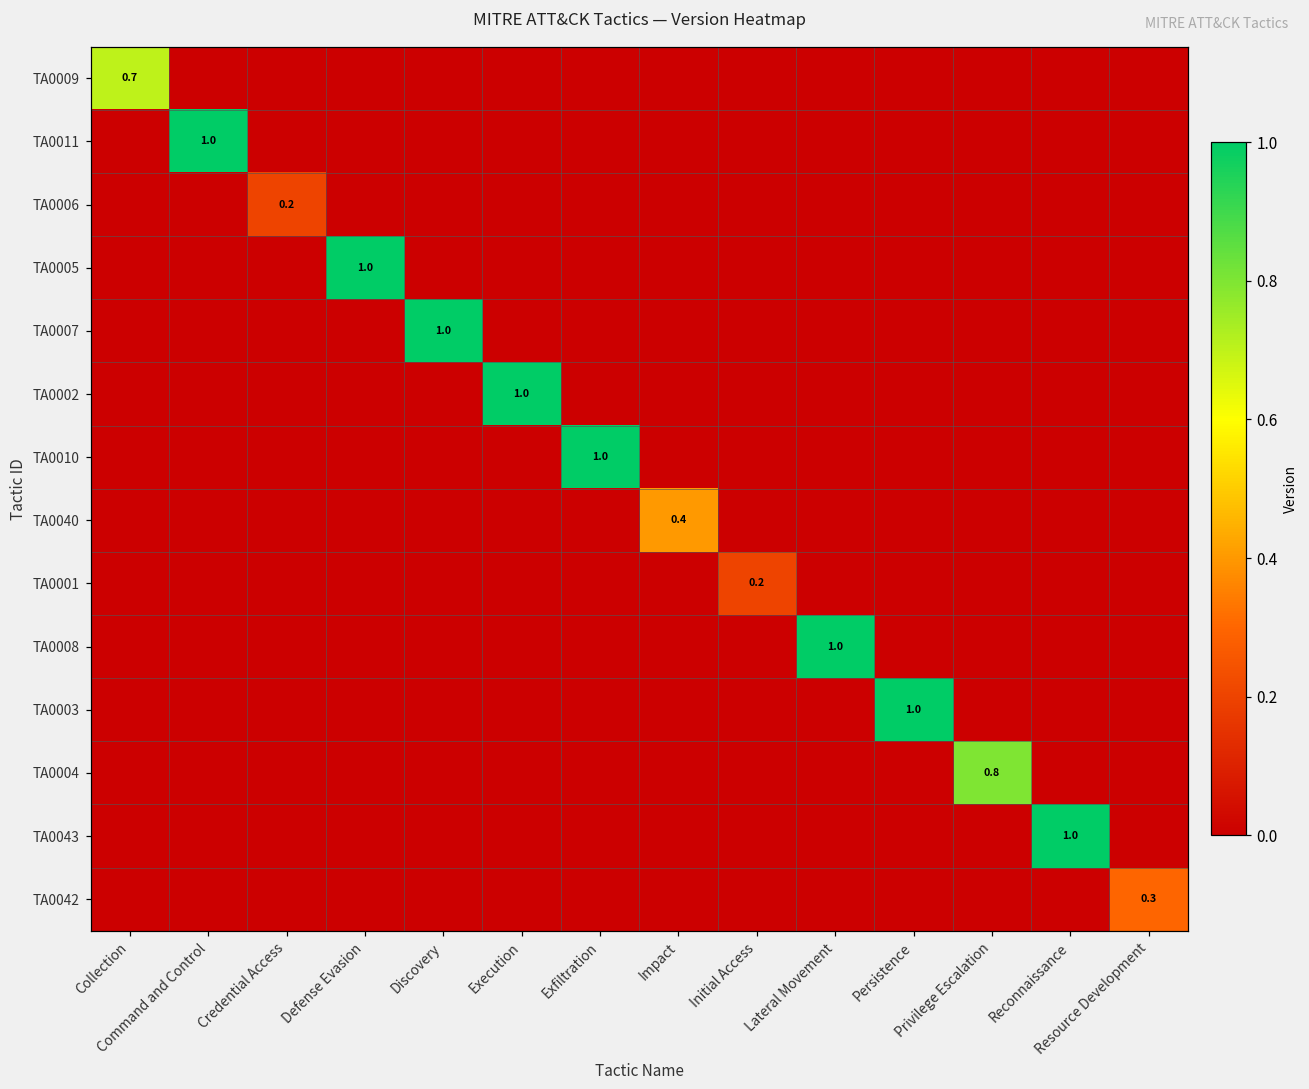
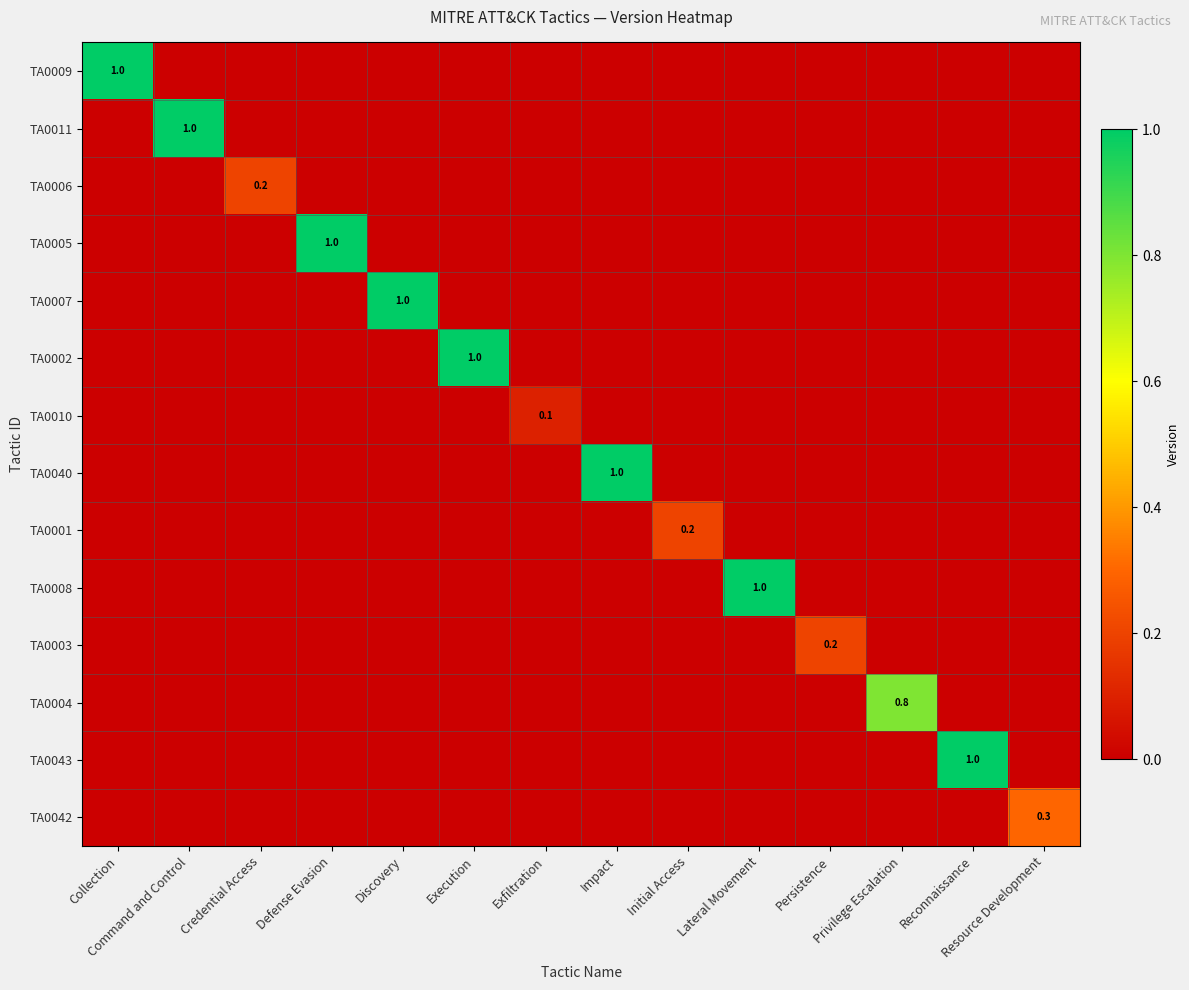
  {
    "TA0009": {
-     "Collection": 0.7
+     "Collection": 1.0
    },
    "TA0011": {
      "Command and Control": 1.0
    },
    "TA0006": {
      "Credential Access": 0.2
    },
    "TA0005": {
      "Defense Evasion": 1.0
    },
    "TA0007": {
      "Discovery": 1.0
    },
    "TA0002": {
      "Execution": 1.0
    },
    "TA0010": {
-     "Exfiltration": 1.0
+     "Exfiltration": 0.1
    },
    "TA0040": {
-     "Impact": 0.4
+     "Impact": 1.0
    },
    "TA0001": {
      "Initial Access": 0.2
    },
    "TA0008": {
      "Lateral Movement": 1.0
    },
    "TA0003": {
-     "Persistence": 1.0
+     "Persistence": 0.2
    },
    "TA0004": {
      "Privilege Escalation": 0.8
    },
    "TA0043": {
      "Reconnaissance": 1.0
    },
    "TA0042": {
      "Resource Development": 0.3
    }
  }
